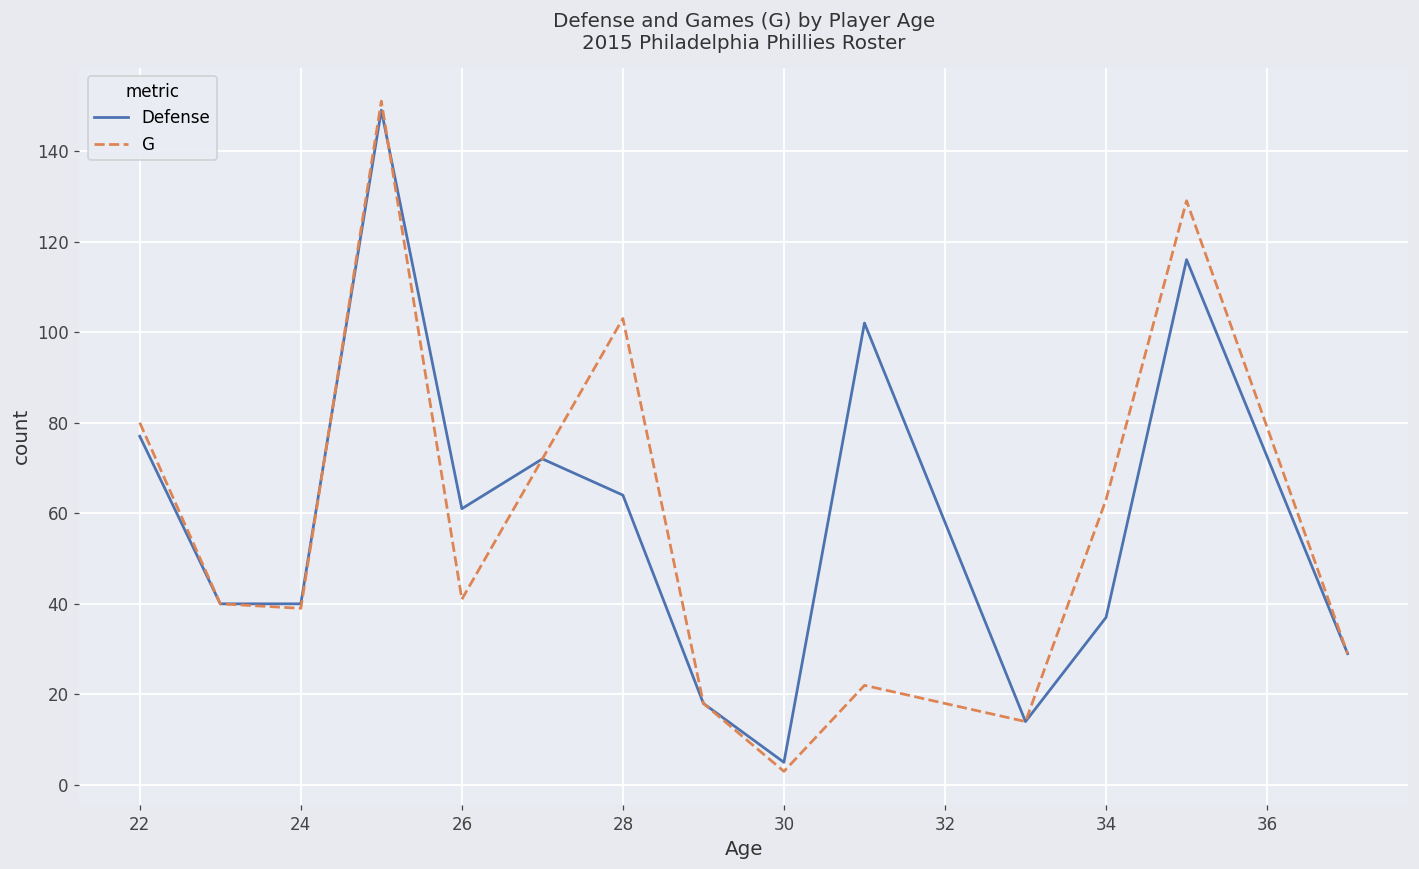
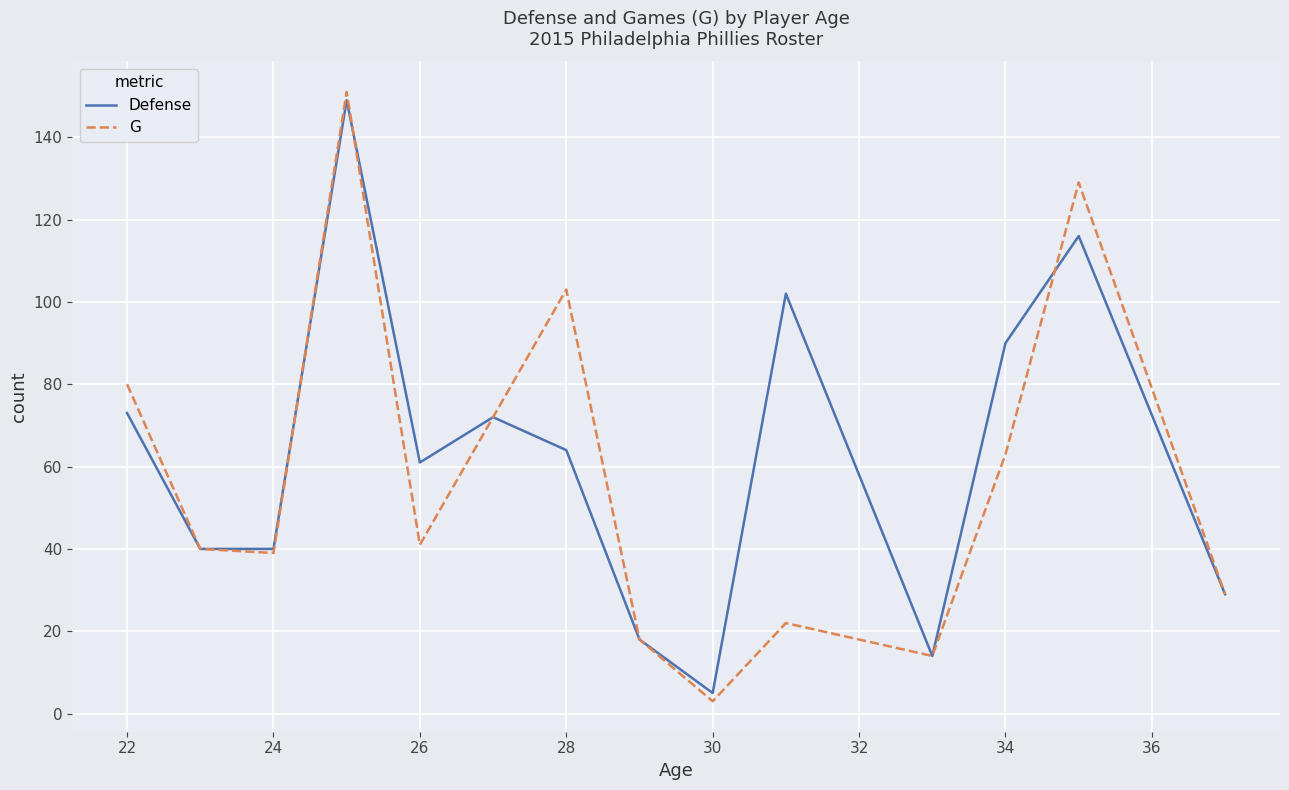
  {
    "Defense": {
-     "22": 77,
+     "22": 73,
      "24": 40,
      "26": 61,
      "28": 64,
      "30": 5,
-     "34": 37
+     "34": 90
    },
    "G": {
      "22": 80,
      "24": 39,
      "26": 41,
      "28": 103,
      "30": 3,
      "34": 63
    }
  }
